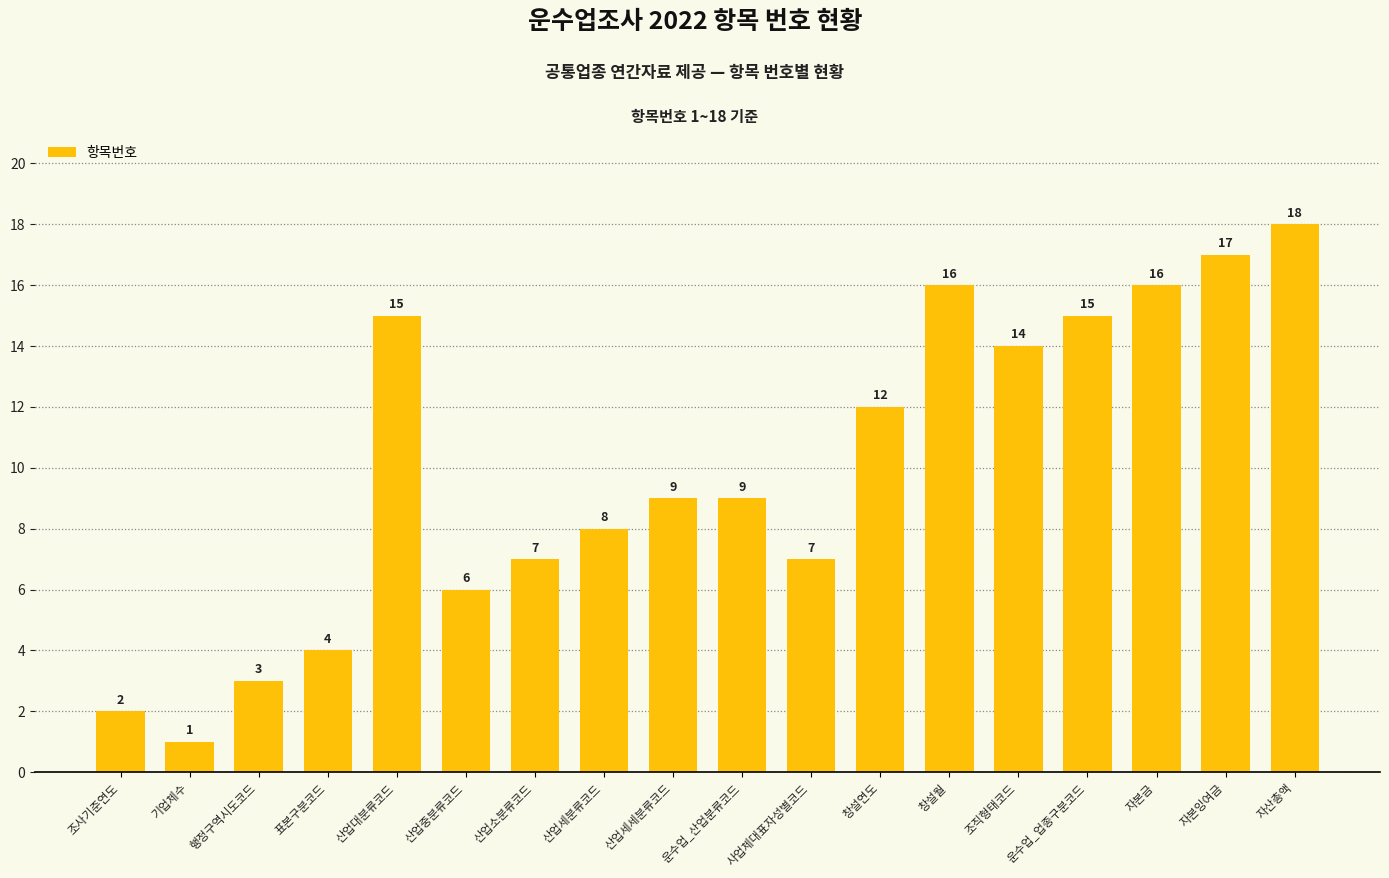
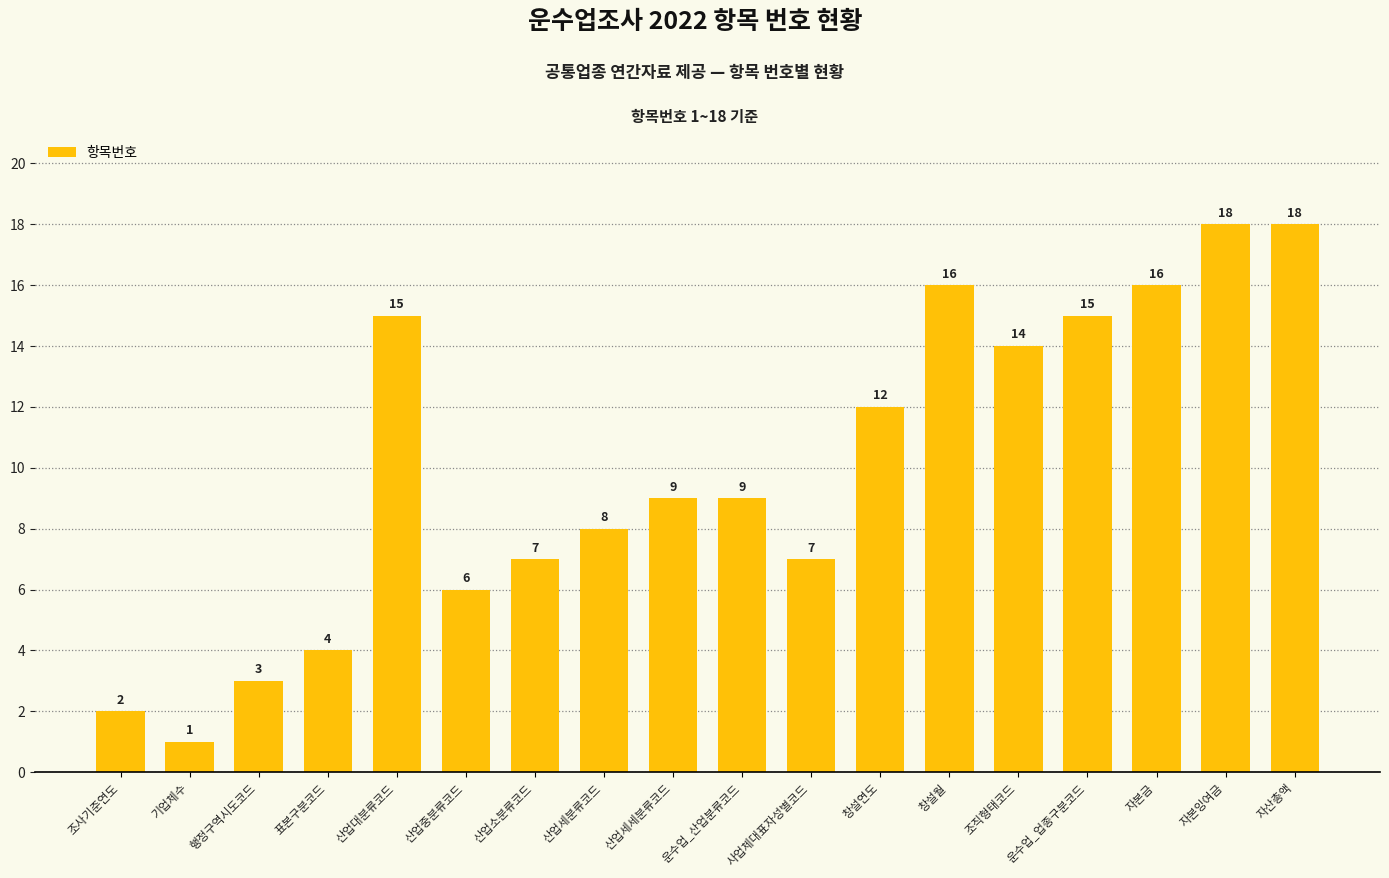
  {
    "조사기준연도": 2,
    "기업체수": 1,
    "행정구역시도코드": 3,
    "표본구분코드": 4,
    "산업대분류코드": 15,
    "산업중분류코드": 6,
    "산업소분류코드": 7,
    "산업세분류코드": 8,
    "산업세세분류코드": 9,
    "운수업_산업분류코드": 9,
    "사업체대표자성별코드": 7,
    "창설연도": 12,
    "창설월": 16,
    "조직형태코드": 14,
    "운수업_업종구분코드": 15,
    "자본금": 16,
-   "자본잉여금": 17,
+   "자본잉여금": 18,
    "자산총액": 18
  }
